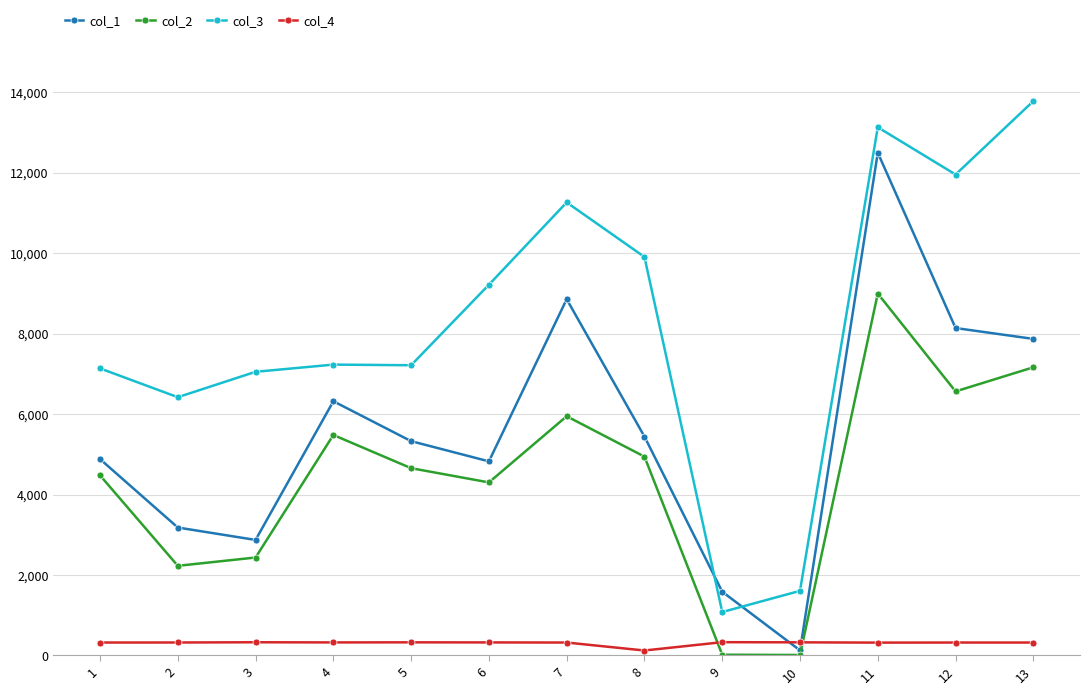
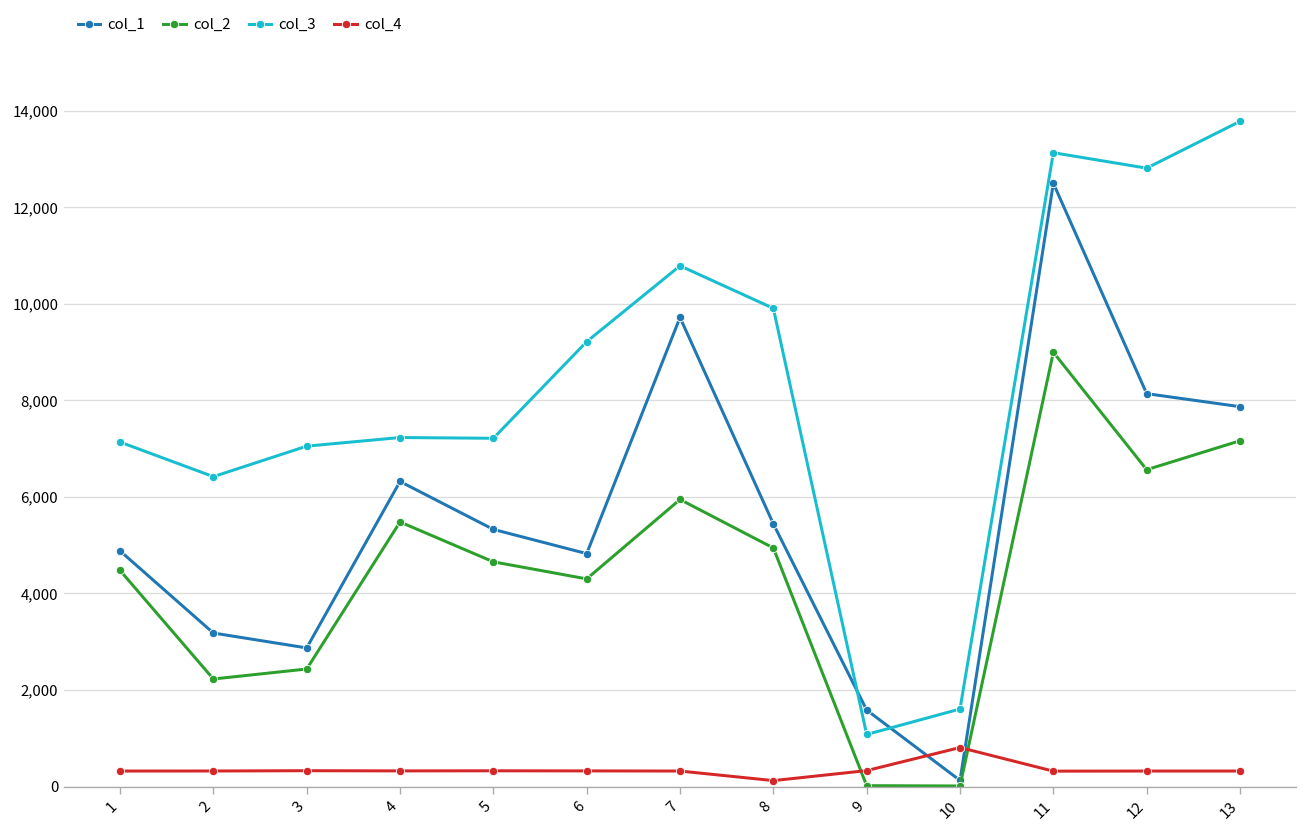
  {
    "col_1": {
      "1": "4,900",
      "2": "3,200",
      "3": "2,900",
      "4": "6,300",
      "5": "5,300",
      "6": "4,800",
-     "7": "8,900",
+     "7": "9,700",
      "8": "5,400",
      "9": "1,600",
      "10": "100",
      "11": "12,500",
      "12": "8,100",
      "13": "7,900"
    },
    "col_2": {
      "1": "4,500",
      "2": "2,200",
      "3": "2,400",
      "4": "5,500",
      "5": "4,700",
      "6": "4,300",
      "7": "5,900",
      "8": "4,900",
      "9": "0",
      "10": "0",
      "11": "9,000",
      "12": "6,600",
      "13": "7,200"
    },
    "col_3": {
      "1": "7,100",
      "2": "6,400",
      "3": "7,100",
      "4": "7,200",
      "5": "7,200",
      "6": "9,200",
-     "7": "11,300",
+     "7": "10,800",
      "8": "9,900",
      "9": "1,100",
      "10": "1,600",
      "11": "13,100",
-     "12": "12,000",
+     "12": "12,800",
      "13": "13,800"
    },
    "col_4": {
      "1": "300",
      "2": "300",
      "3": "300",
      "4": "300",
      "5": "300",
      "6": "300",
      "7": "300",
      "8": "100",
      "9": "300",
-     "10": "300",
+     "10": "800",
      "11": "300",
      "12": "300",
      "13": "300"
    }
  }
